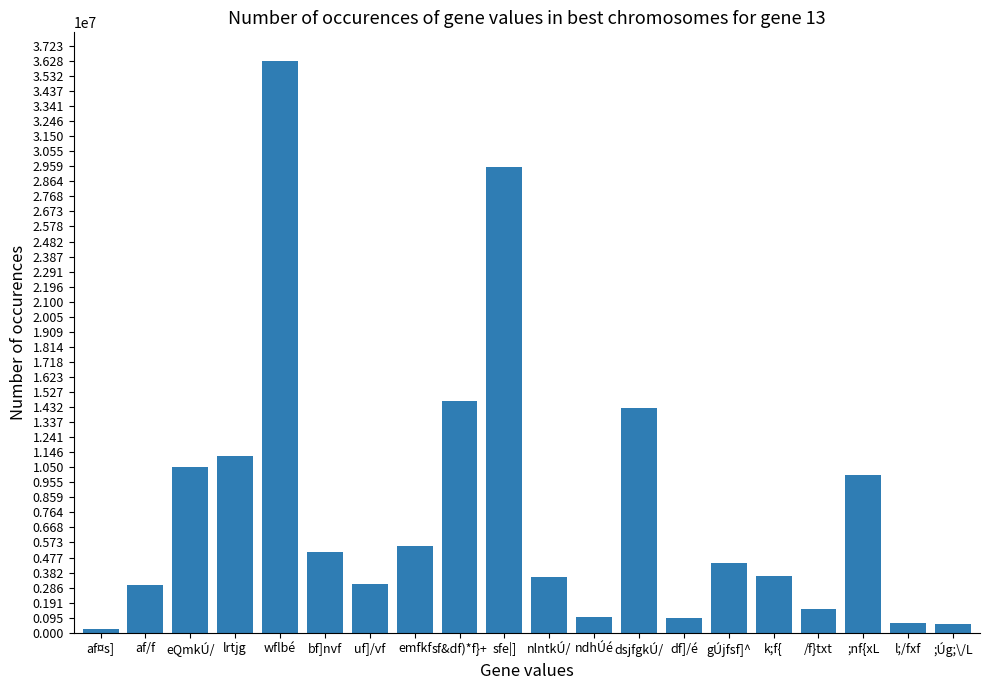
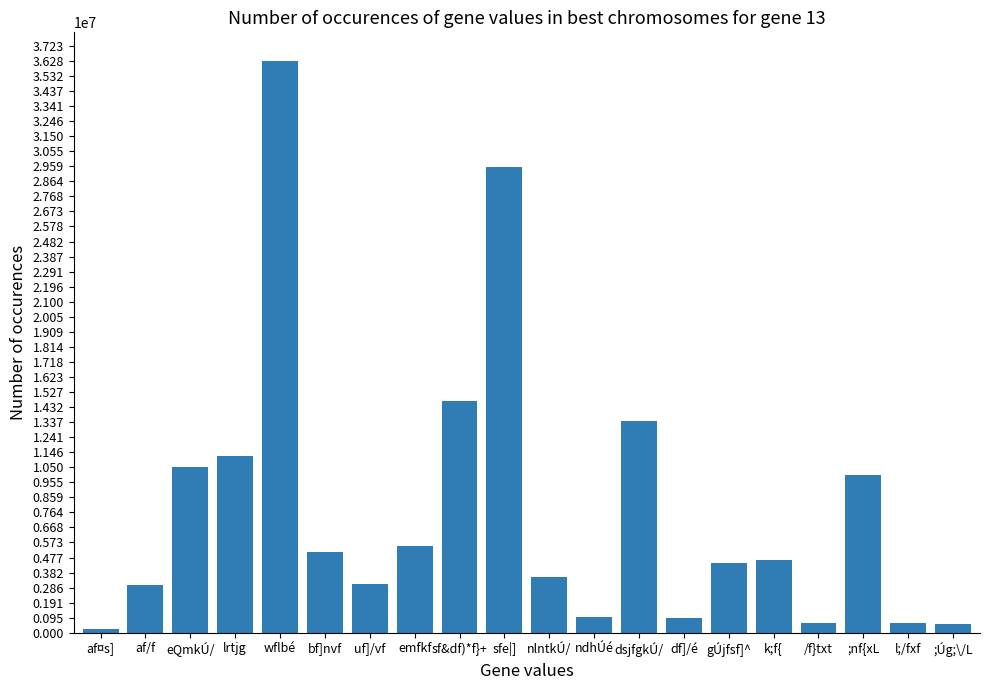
  {
    "af¤s]": 300000,
    "af/f": 3000000,
    "eQmkÚ/": 10500000,
    "lrtjg": 11200000,
    "wflbé": 36300000,
    "bf]nvf": 5100000,
    "uf]/vf": 3100000,
    "emfkf": 5500000,
    "sf&df)*f}+": 14700000,
    "sfe|]": 29500000,
    "nlntkÚ/": 3500000,
    "ndhÚé": 1000000,
-   "dsjfgkÚ/": 14300000,
+   "dsjfgkÚ/": 13400000,
    "df]/é": 1000000,
    "gÚjfsf]^": 4400000,
-   "k;f{": 3600000,
-   "/f}txt": 1500000,
+   "k;f{": 4600000,
+   "/f}txt": 600000,
    ";nf{xL": 10000000,
    "l;/fxf": 600000,
    ";Úg;\\/L": 600000
  }
